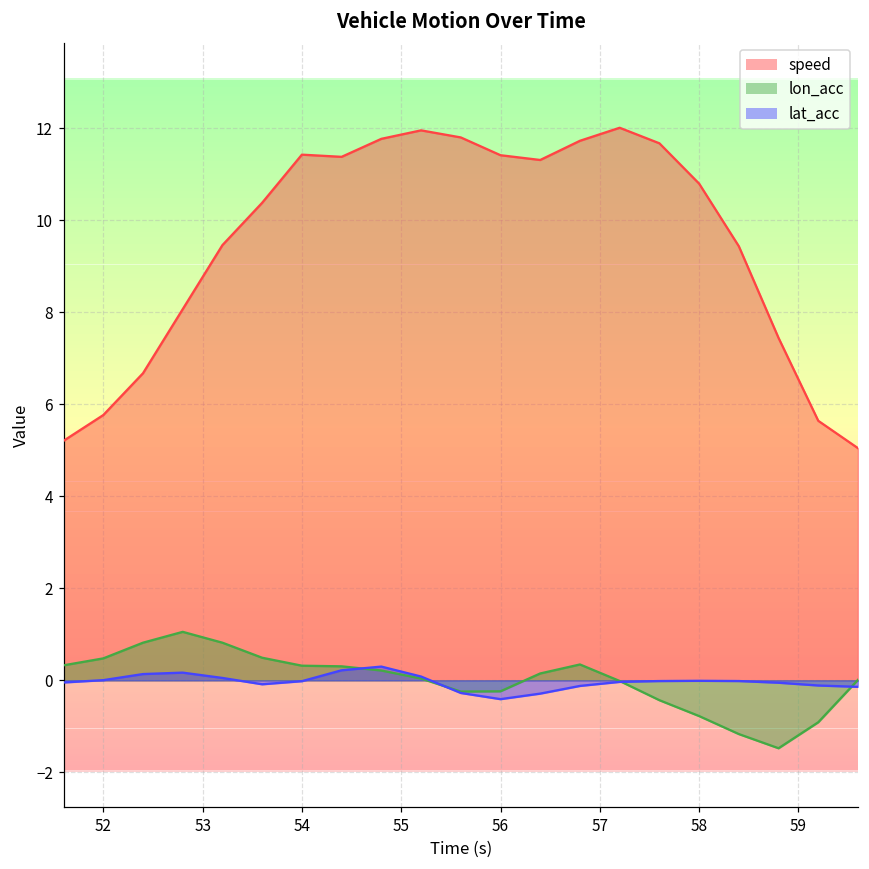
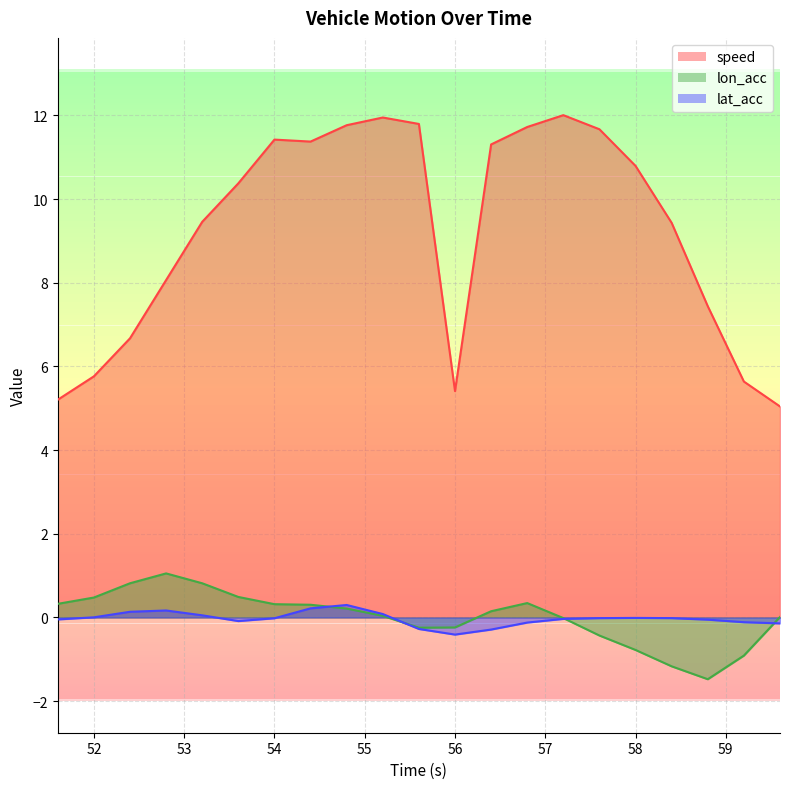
  {
    "speed": {
      "52": 5.8,
      "54": 11.4,
-     "56": 11.4,
+     "56": 5.4,
      "58": 10.8
    }
  }
